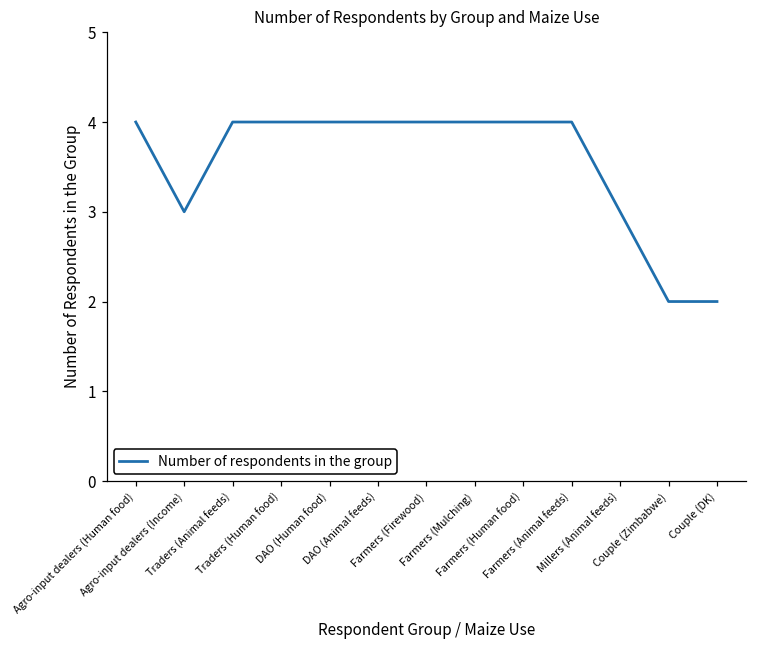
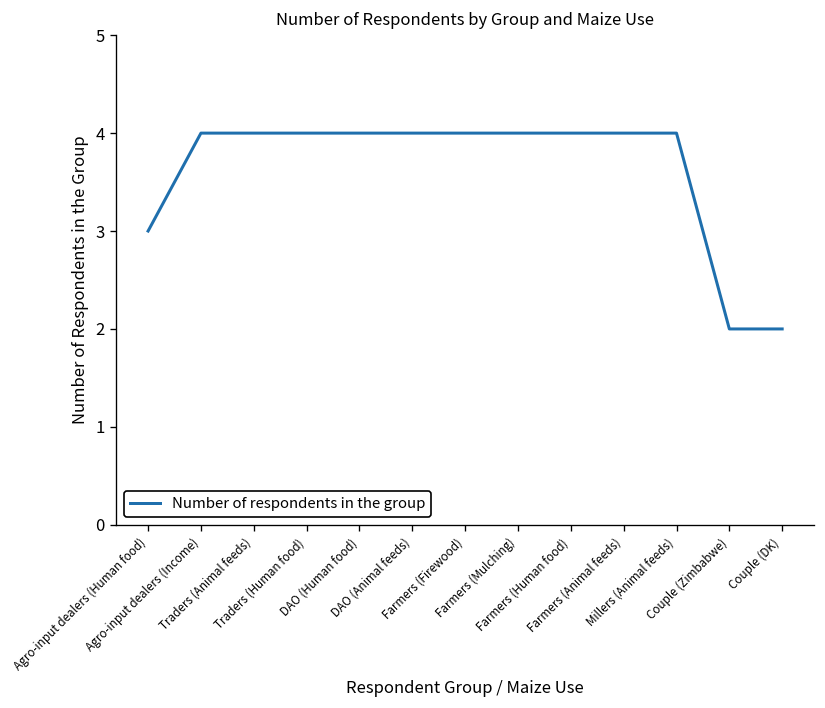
  {
-   "Agro-input dealers (Human food)": 4,
-   "Agro-input dealers (Income)": 3,
+   "Agro-input dealers (Human food)": 3,
+   "Agro-input dealers (Income)": 4,
    "Traders (Animal feeds)": 4,
    "Traders (Human food)": 4,
    "DAO (Human food)": 4,
    "DAO (Animal feeds)": 4,
    "Farmers (Firewood)": 4,
    "Farmers (Mulching)": 4,
    "Farmers (Human food)": 4,
    "Farmers (Animal feeds)": 4,
-   "Millers (Animal feeds)": 3,
+   "Millers (Animal feeds)": 4,
    "Couple (Zimbabwe)": 2,
    "Couple (DK)": 2
  }
